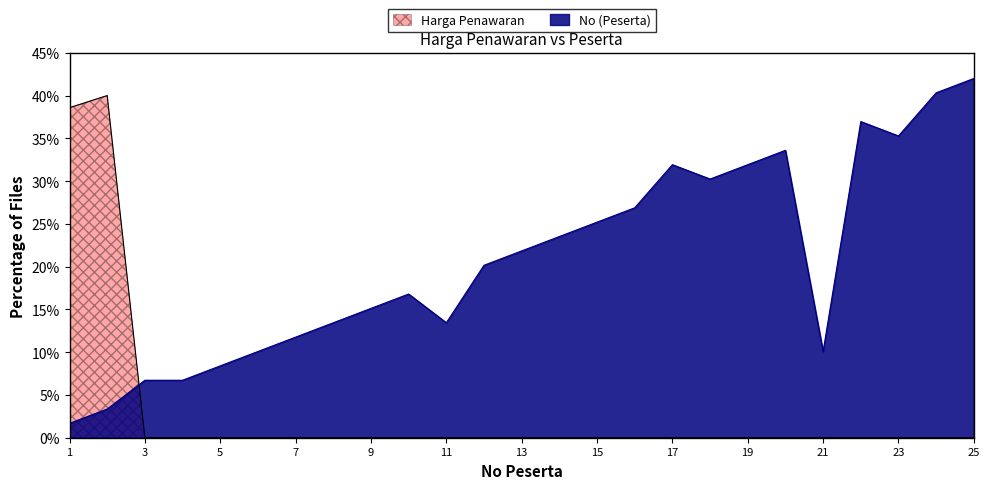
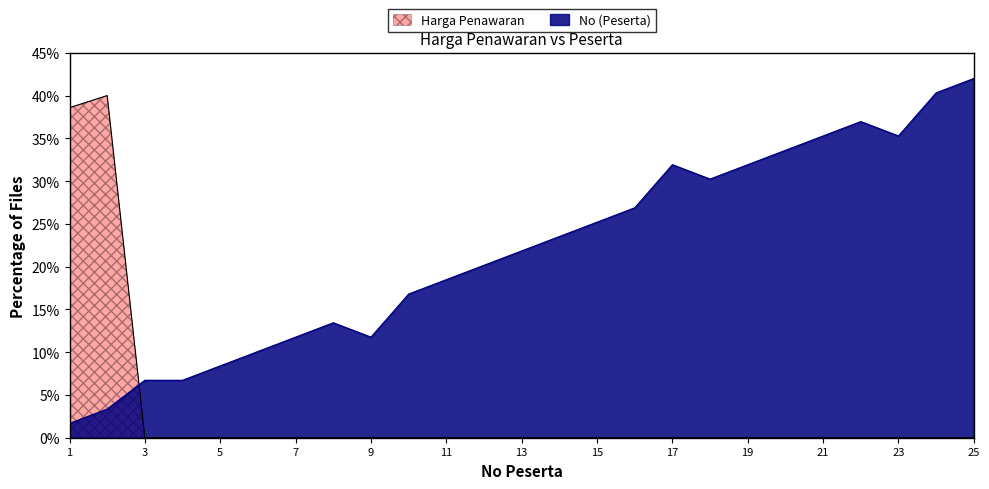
  {
    "Harga Penawaran": {
      "1": "39%",
      "3": "0%",
      "5": "0%",
      "7": "0%",
      "9": "0%",
      "11": "0%",
      "13": "0%",
      "15": "0%",
      "17": "0%",
      "19": "0%",
      "21": "0%",
      "23": "0%",
      "25": "0%"
    },
    "No (Peserta)": {
      "1": "2%",
      "3": "7%",
      "5": "8%",
      "7": "12%",
-     "9": "15%",
-     "11": "13%",
+     "9": "12%",
+     "11": "18%",
      "13": "22%",
      "15": "25%",
      "17": "32%",
      "19": "32%",
-     "21": "10%",
+     "21": "35%",
      "23": "35%",
      "25": "42%"
    }
  }
